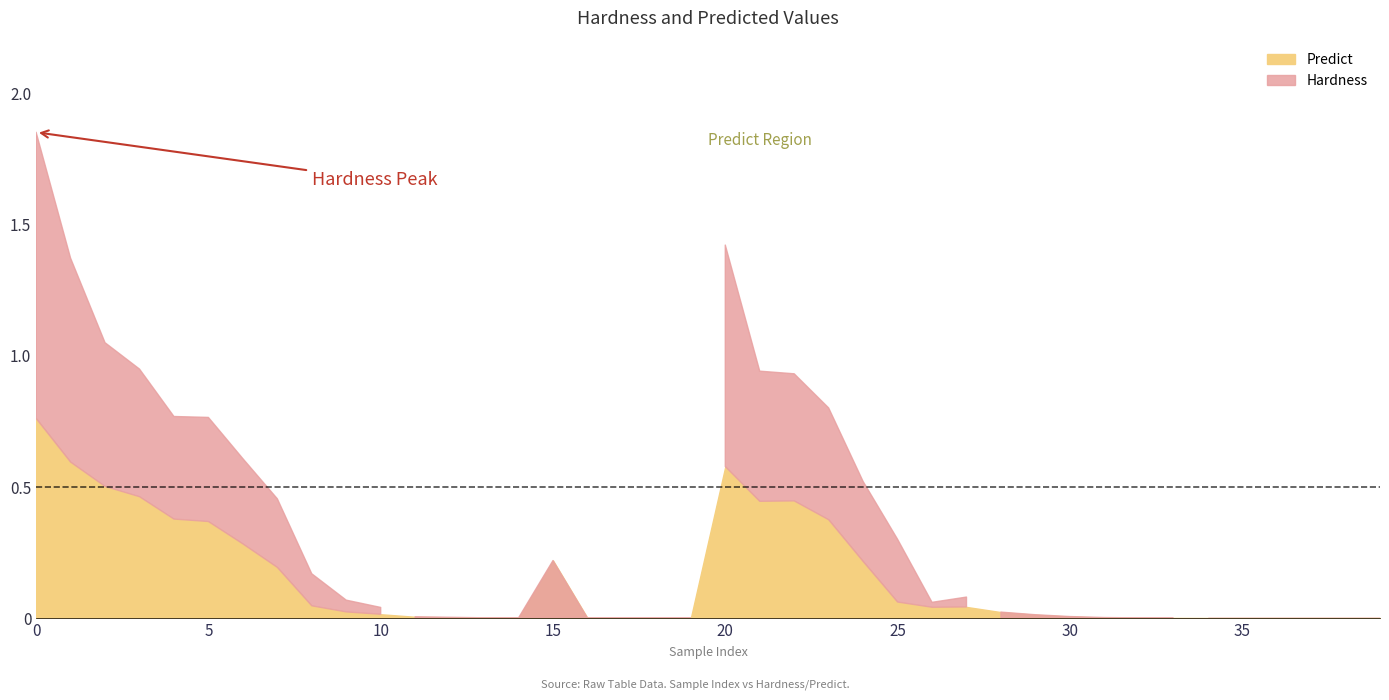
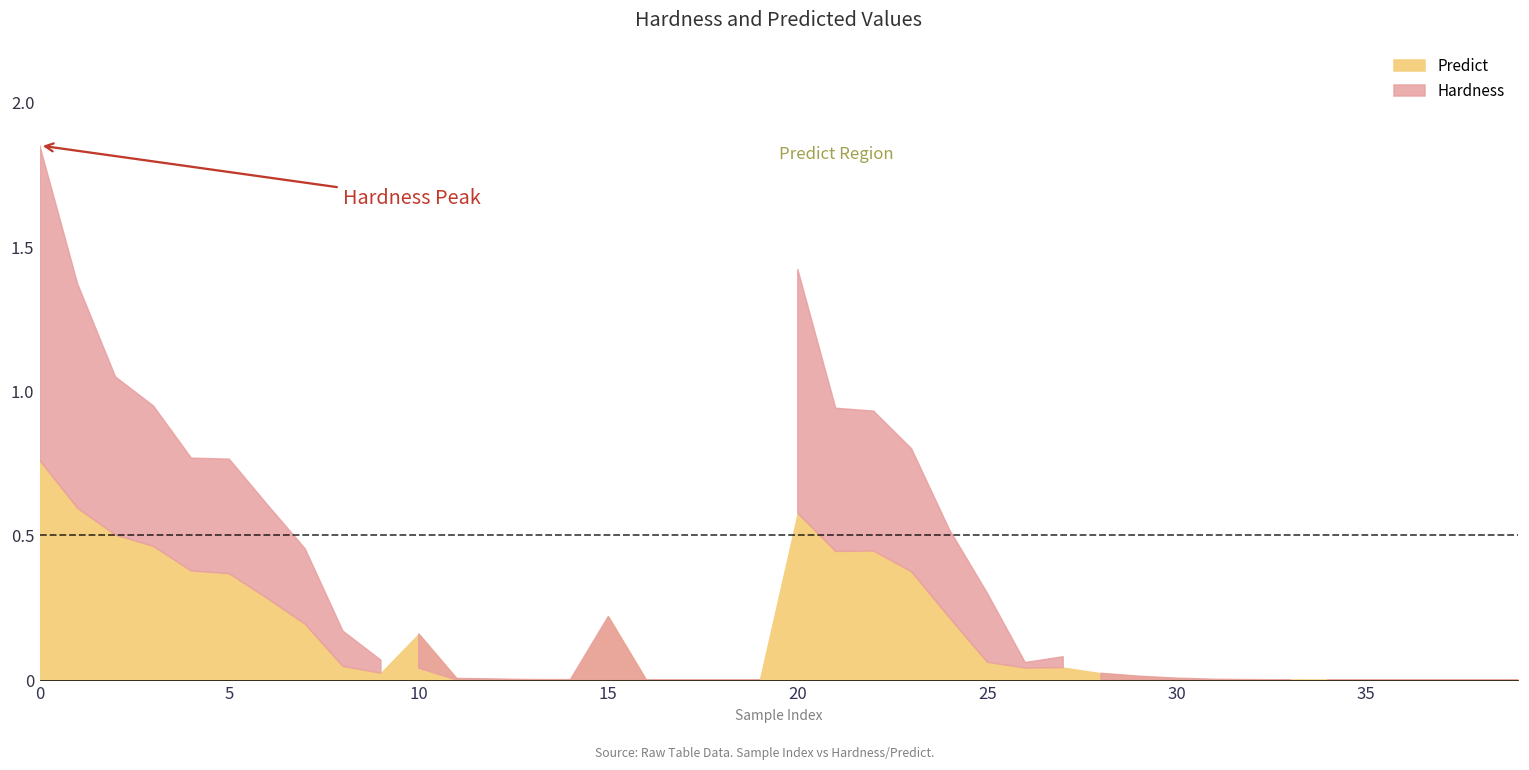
  {
    "0": 0.76,
    "5": 0.37,
-   "10": 0.01,
+   "10": 0.16,
    "15": 0.22,
    "20": 0.58,
    "25": 0.06,
    "35": 0.00
  }
